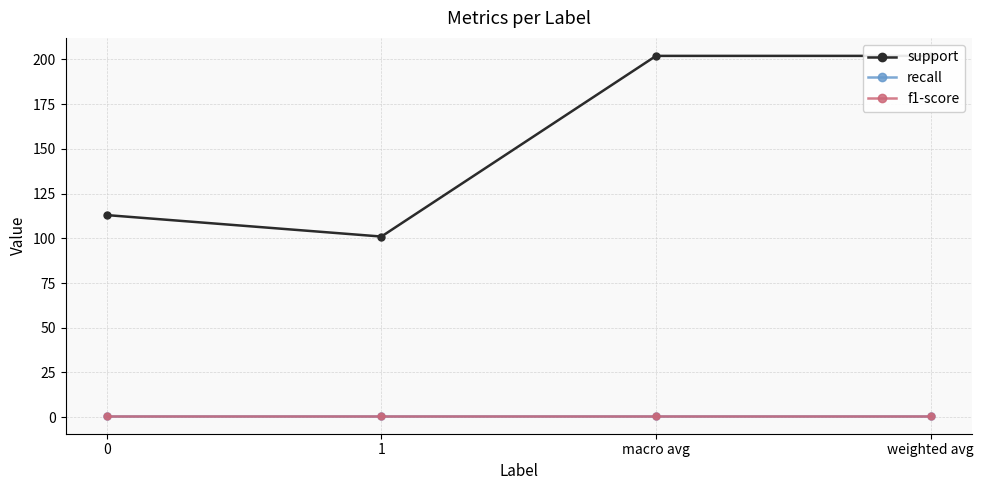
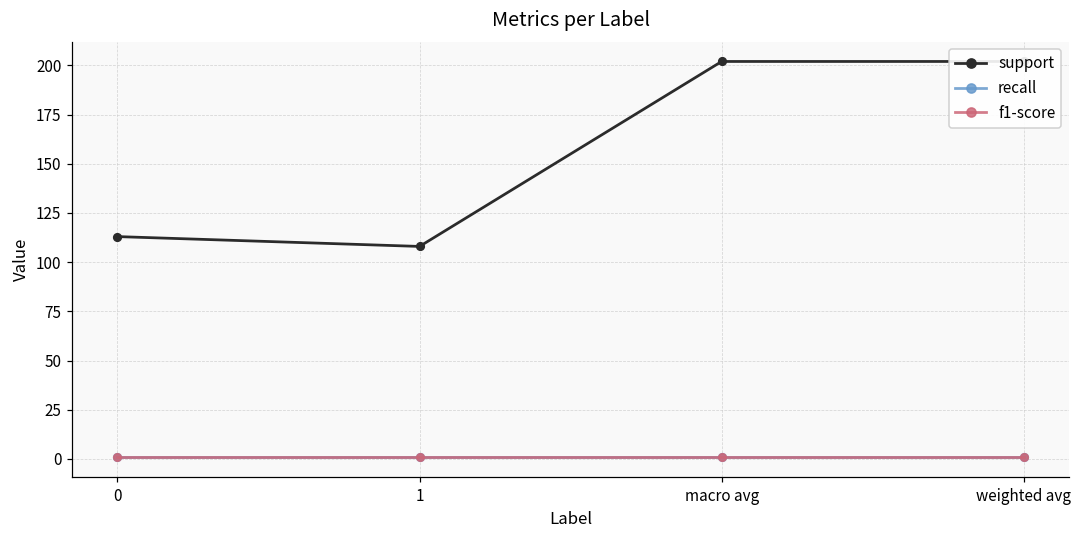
  {
    "support": {
      "0": 113,
-     "1": 101,
+     "1": 108,
      "macro avg": 202
    },
    "f1-score": {
      "0": 1,
      "1": 1,
      "macro avg": 1,
      "weighted avg": 1
    }
  }
